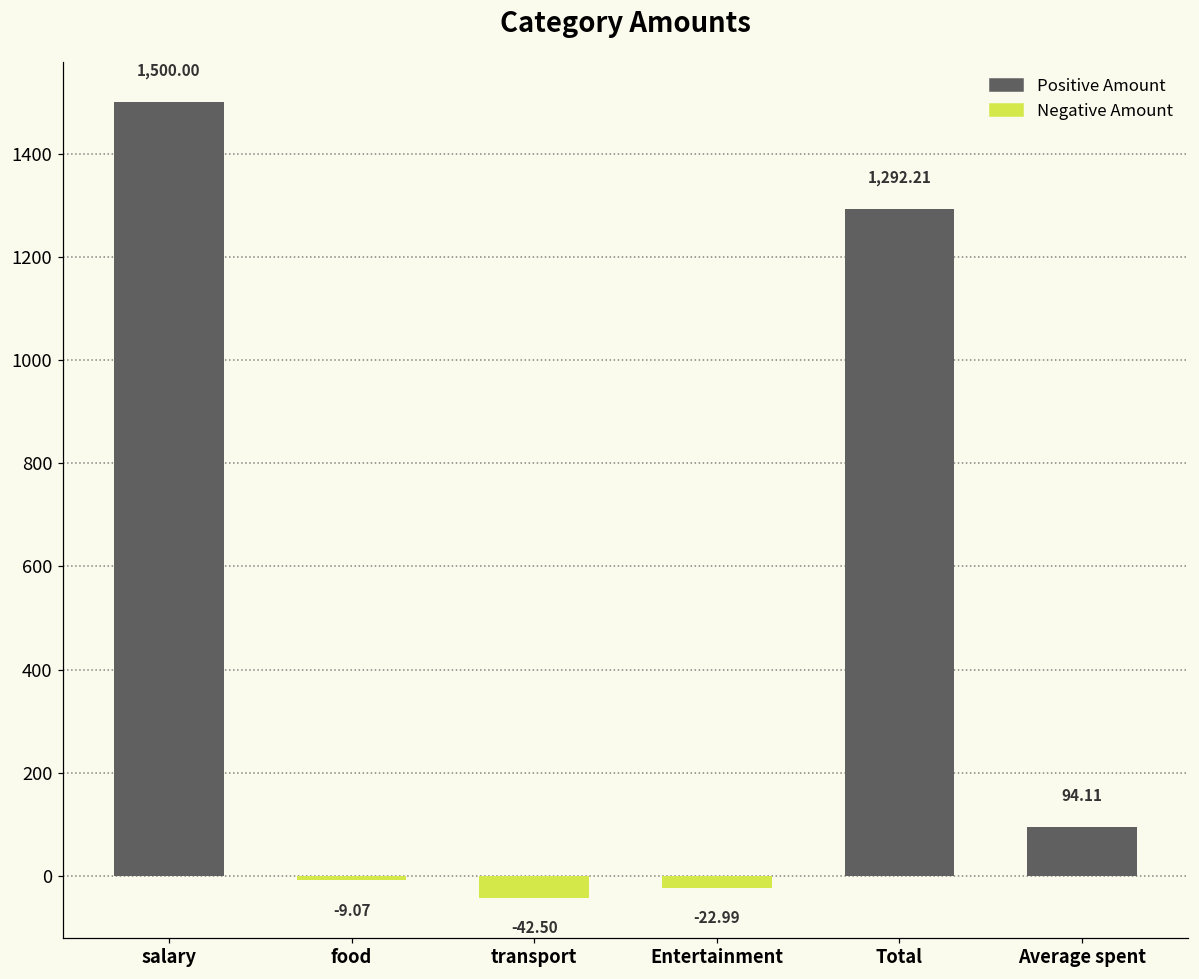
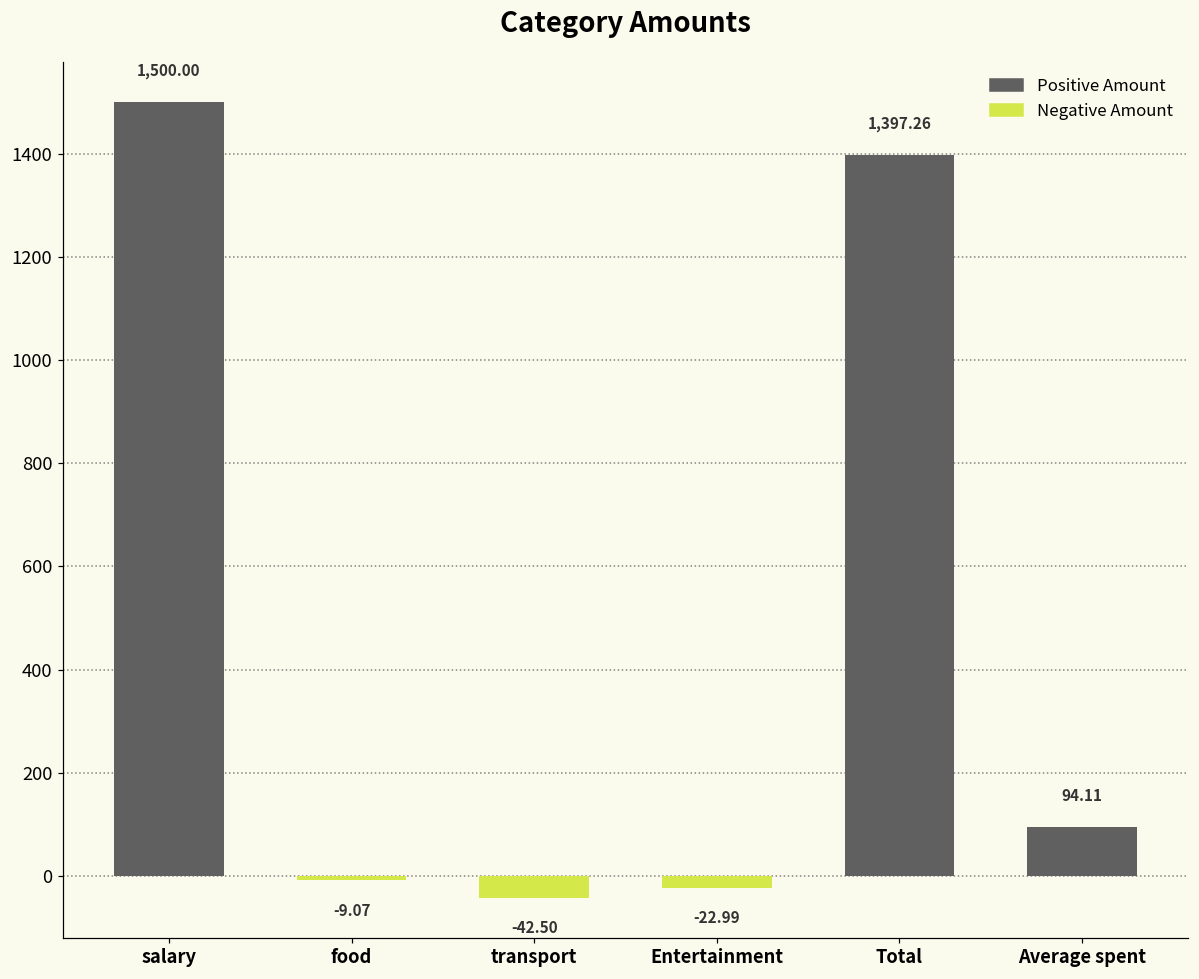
  {
    "salary": "1,500.00",
    "food": "-9.07",
    "transport": "-42.50",
    "Entertainment": "-22.99",
-   "Total": "1,292.21",
+   "Total": "1,397.26",
    "Average spent": "94.11"
  }
